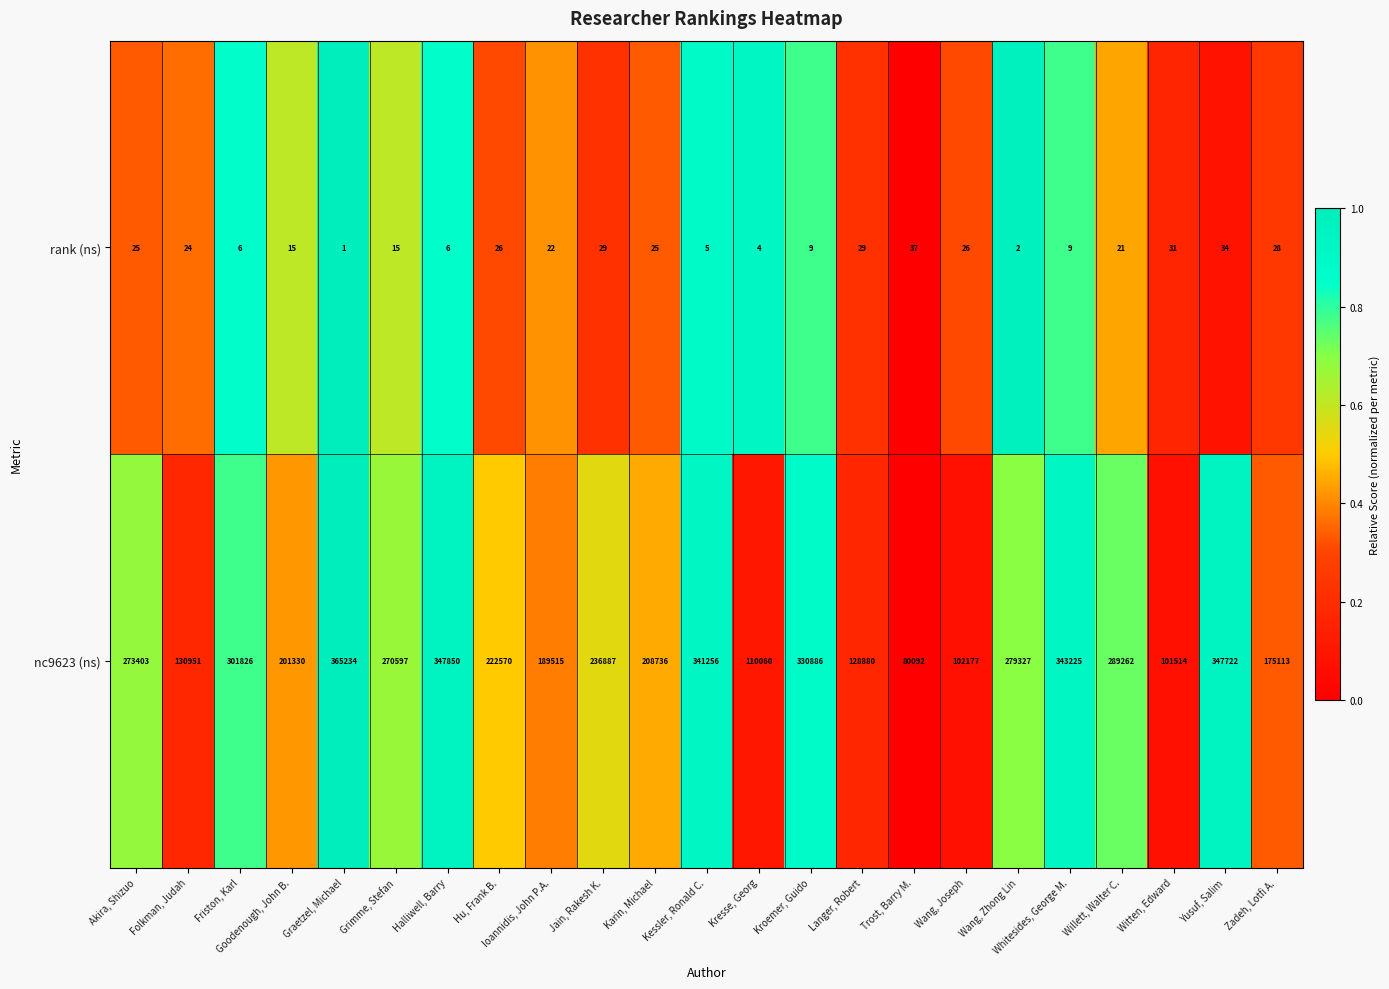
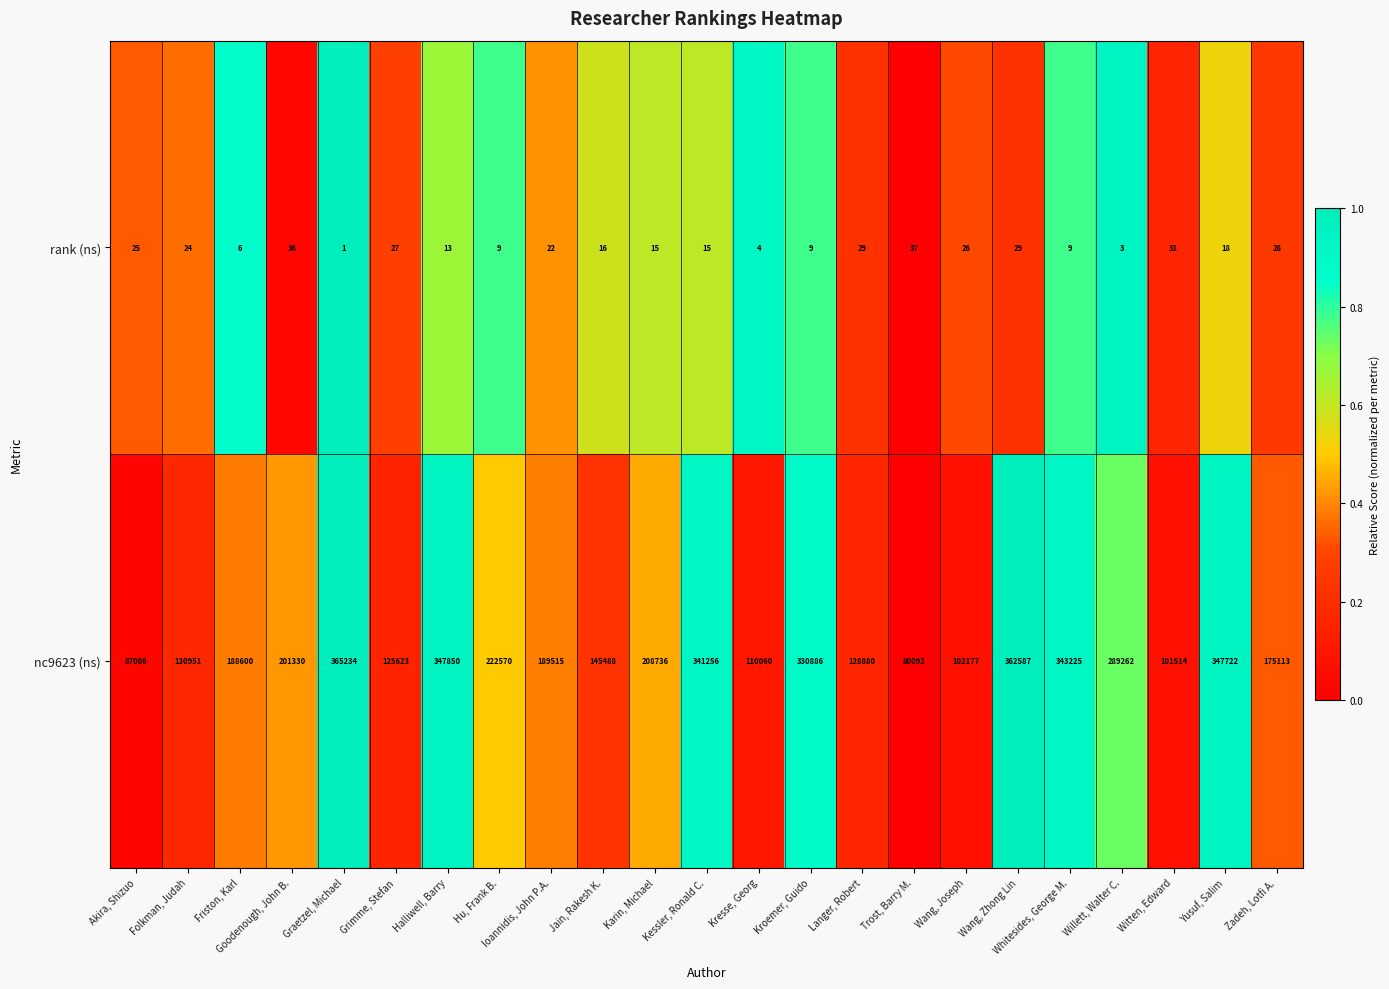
  {
    "rank (ns)": {
      "Akira, Shizuo": 25,
      "Folkman, Judah": 24,
      "Friston, Karl": 6,
-     "Goodenough, John B.": 15,
+     "Goodenough, John B.": 36,
      "Graetzel, Michael": 1,
-     "Grimme, Stefan": 15,
-     "Halliwell, Barry": 6,
-     "Hu, Frank B.": 26,
+     "Grimme, Stefan": 27,
+     "Halliwell, Barry": 13,
+     "Hu, Frank B.": 9,
      "Ioannidis, John P.A.": 22,
-     "Jain, Rakesh K.": 29,
-     "Karin, Michael": 25,
-     "Kessler, Ronald C.": 5,
+     "Jain, Rakesh K.": 16,
+     "Karin, Michael": 15,
+     "Kessler, Ronald C.": 15,
      "Kresse, Georg": 4,
      "Kroemer, Guido": 9,
      "Langer, Robert": 29,
      "Trost, Barry M.": 37,
      "Wang, Joseph": 26,
-     "Wang, Zhong Lin": 2,
+     "Wang, Zhong Lin": 29,
      "Whitesides, George M.": 9,
-     "Willett, Walter C.": 21,
+     "Willett, Walter C.": 3,
      "Witten, Edward": 31,
-     "Yusuf, Salim": 34,
+     "Yusuf, Salim": 18,
      "Zadeh, Lotfi A.": 28
    },
    "nc9623 (ns)": {
-     "Akira, Shizuo": 273403,
+     "Akira, Shizuo": 87086,
      "Folkman, Judah": 130951,
-     "Friston, Karl": 301826,
+     "Friston, Karl": 188600,
      "Goodenough, John B.": 201330,
      "Graetzel, Michael": 365234,
-     "Grimme, Stefan": 270597,
+     "Grimme, Stefan": 125623,
      "Halliwell, Barry": 347850,
      "Hu, Frank B.": 222570,
      "Ioannidis, John P.A.": 189515,
-     "Jain, Rakesh K.": 236887,
+     "Jain, Rakesh K.": 145488,
      "Karin, Michael": 208736,
      "Kessler, Ronald C.": 341256,
      "Kresse, Georg": 110060,
      "Kroemer, Guido": 330886,
      "Langer, Robert": 128880,
      "Trost, Barry M.": 80092,
      "Wang, Joseph": 102177,
-     "Wang, Zhong Lin": 279327,
+     "Wang, Zhong Lin": 362587,
      "Whitesides, George M.": 343225,
      "Willett, Walter C.": 289262,
      "Witten, Edward": 101514,
      "Yusuf, Salim": 347722,
      "Zadeh, Lotfi A.": 175113
    }
  }
